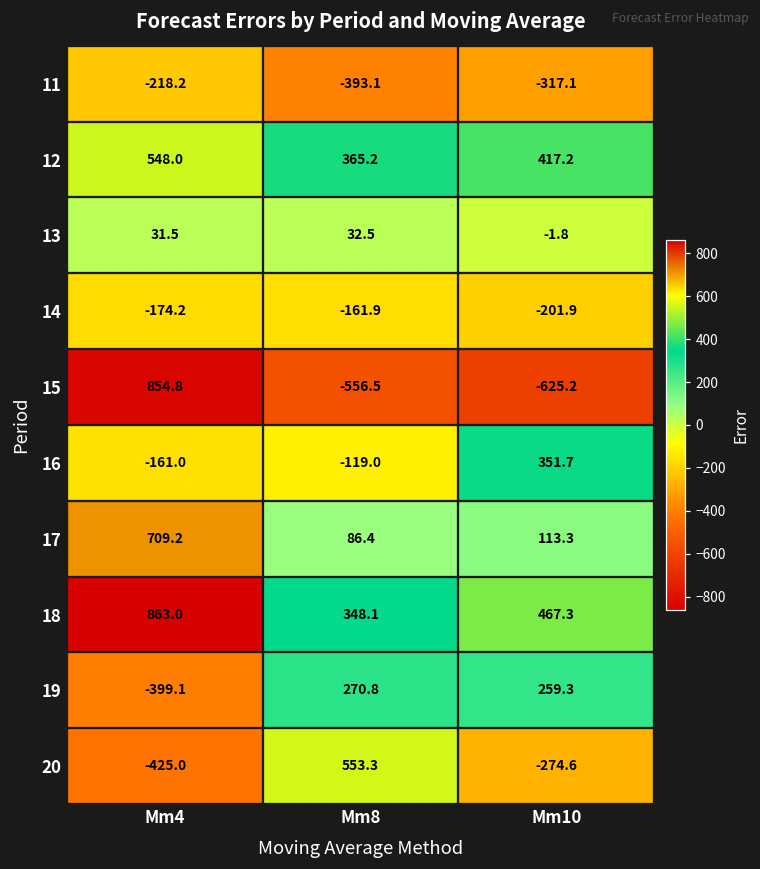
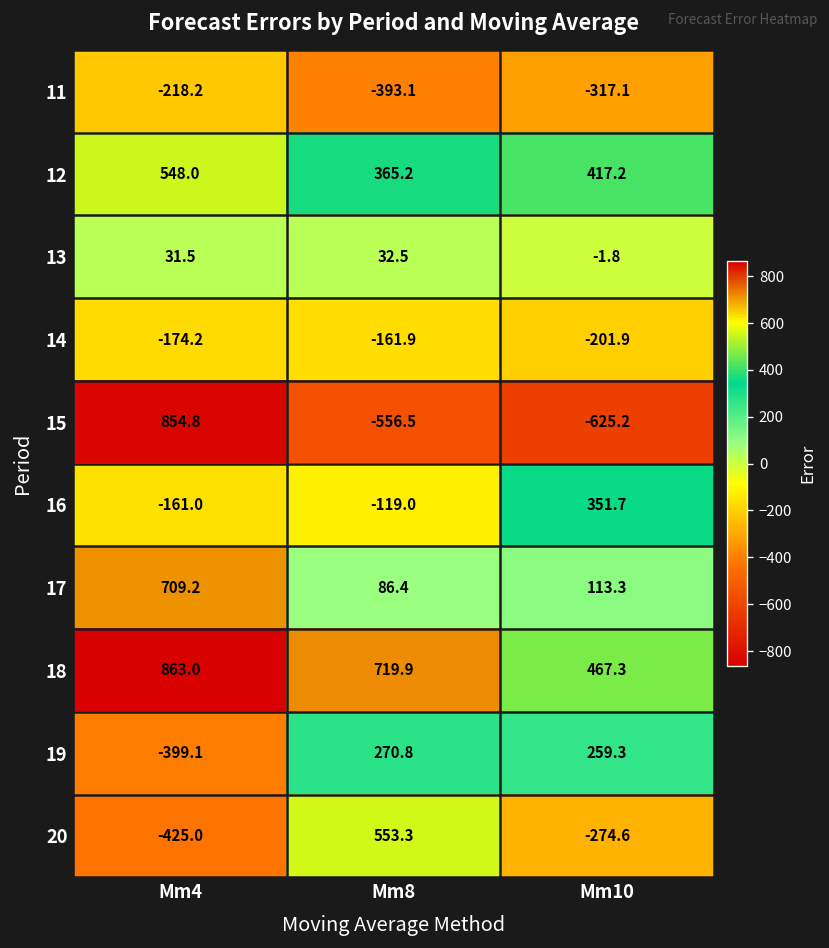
  {
    "11": {
      "Mm4": -218.2,
      "Mm8": -393.1,
      "Mm10": -317.1
    },
    "12": {
      "Mm4": 548.0,
      "Mm8": 365.2,
      "Mm10": 417.2
    },
    "13": {
      "Mm4": 31.5,
      "Mm8": 32.5,
      "Mm10": -1.8
    },
    "14": {
      "Mm4": -174.2,
      "Mm8": -161.9,
      "Mm10": -201.9
    },
    "15": {
      "Mm4": 854.8,
      "Mm8": -556.5,
      "Mm10": -625.2
    },
    "16": {
      "Mm4": -161.0,
      "Mm8": -119.0,
      "Mm10": 351.7
    },
    "17": {
      "Mm4": 709.2,
      "Mm8": 86.4,
      "Mm10": 113.3
    },
    "18": {
      "Mm4": 863.0,
-     "Mm8": 348.1,
+     "Mm8": 719.9,
      "Mm10": 467.3
    },
    "19": {
      "Mm4": -399.1,
      "Mm8": 270.8,
      "Mm10": 259.3
    },
    "20": {
      "Mm4": -425.0,
      "Mm8": 553.3,
      "Mm10": -274.6
    }
  }
